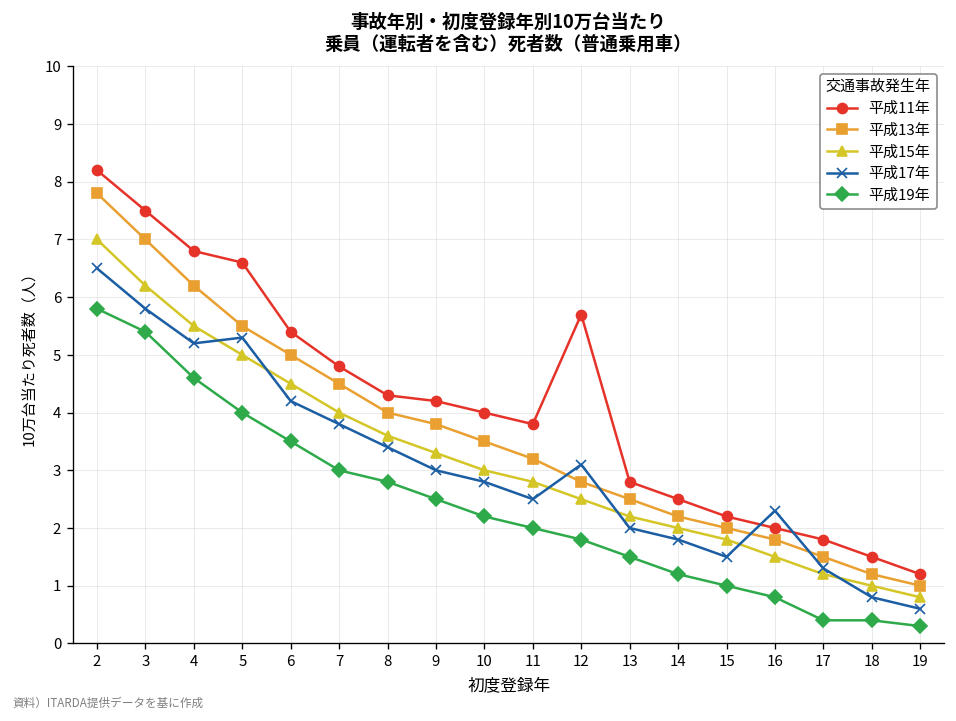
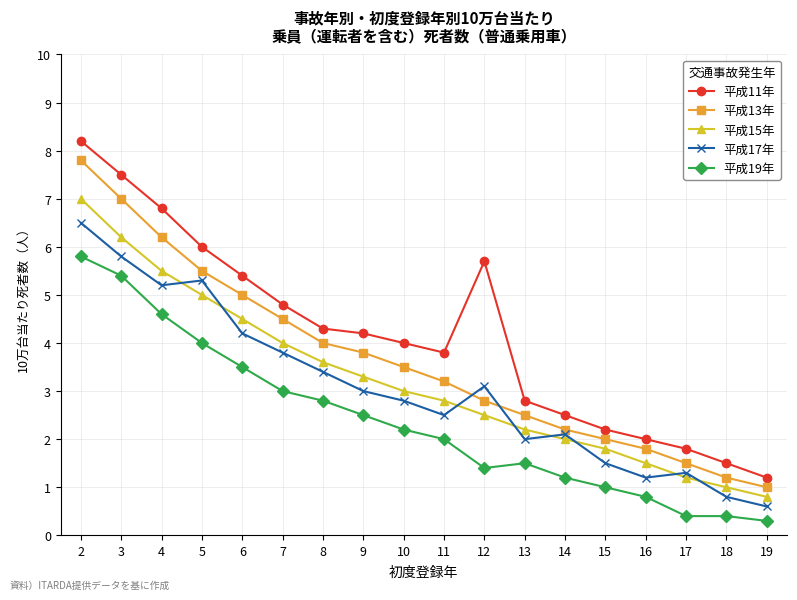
  {
    "平成11年": {
      "2": 8.2,
      "3": 7.5,
      "4": 6.8,
-     "5": 6.6,
+     "5": 6.0,
      "6": 5.4,
      "7": 4.8,
      "8": 4.3,
      "9": 4.2,
      "10": 4.0,
      "11": 3.8,
      "12": 5.7,
      "13": 2.8,
      "14": 2.5,
      "15": 2.2,
      "16": 2.0,
      "17": 1.8,
      "18": 1.5,
      "19": 1.2
    },
    "平成17年": {
      "2": 6.5,
      "3": 5.8,
      "4": 5.2,
      "5": 5.3,
      "6": 4.2,
      "7": 3.8,
      "8": 3.4,
      "9": 3.0,
      "10": 2.8,
      "11": 2.5,
      "12": 3.1,
      "13": 2.0,
-     "14": 1.8,
+     "14": 2.1,
      "15": 1.5,
-     "16": 2.3,
+     "16": 1.2,
      "17": 1.3,
      "18": 0.8,
      "19": 0.6
    },
    "平成19年": {
      "2": 5.8,
      "3": 5.4,
      "4": 4.6,
      "5": 4.0,
      "6": 3.5,
      "7": 3.0,
      "8": 2.8,
      "9": 2.5,
      "10": 2.2,
      "11": 2.0,
-     "12": 1.8,
+     "12": 1.4,
      "13": 1.5,
      "14": 1.2,
      "15": 1.0,
      "16": 0.8,
      "17": 0.4,
      "18": 0.4,
      "19": 0.3
    }
  }
